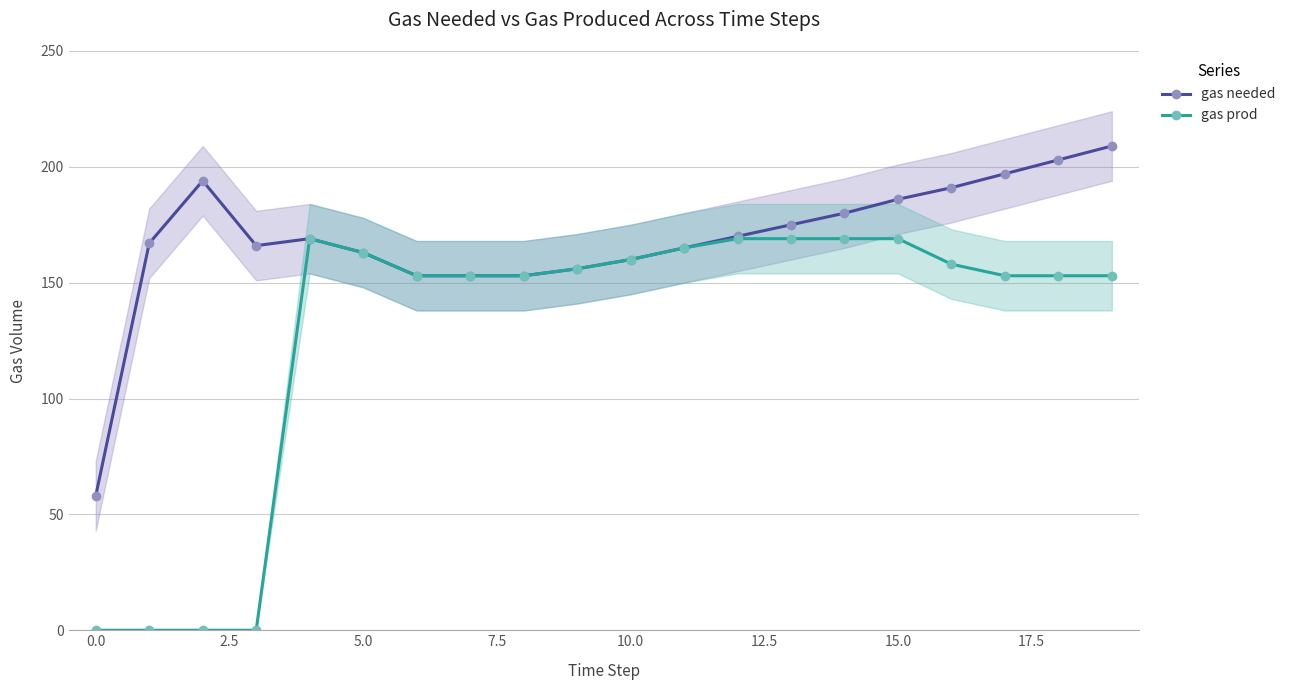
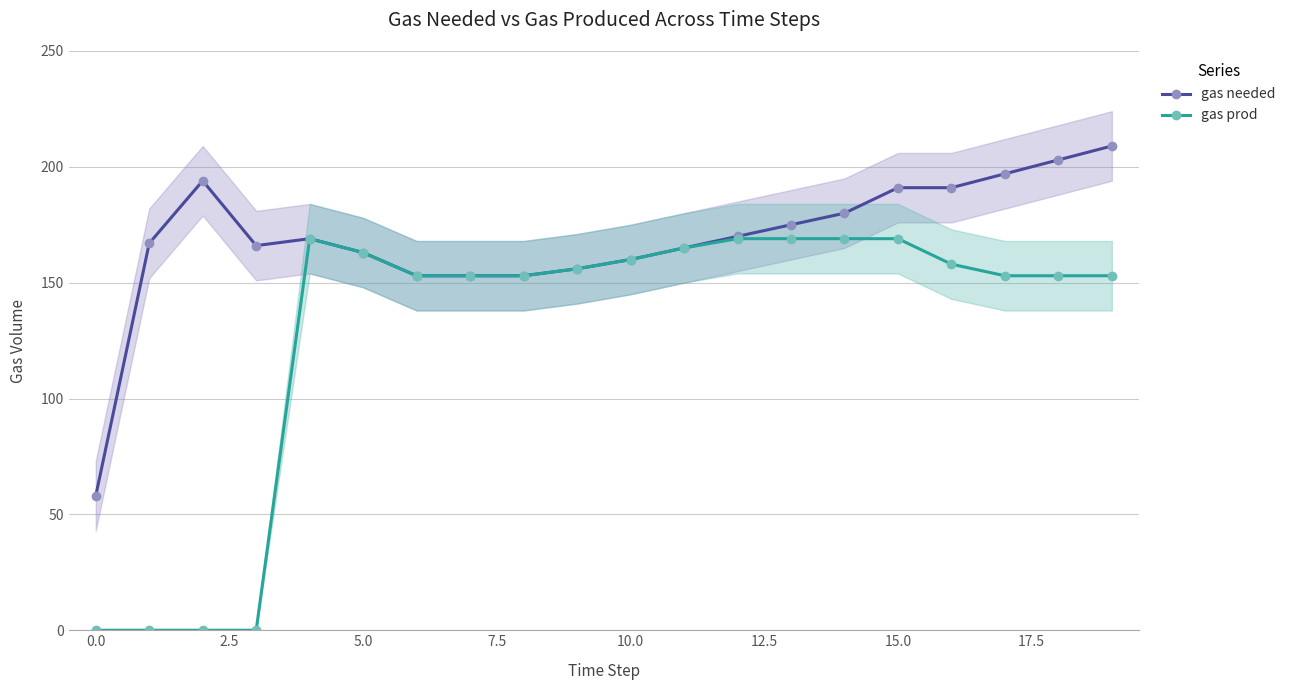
  {
    "gas needed": {
      "0.0": 58,
-     "15.0": 186
+     "15.0": 191
    }
  }
